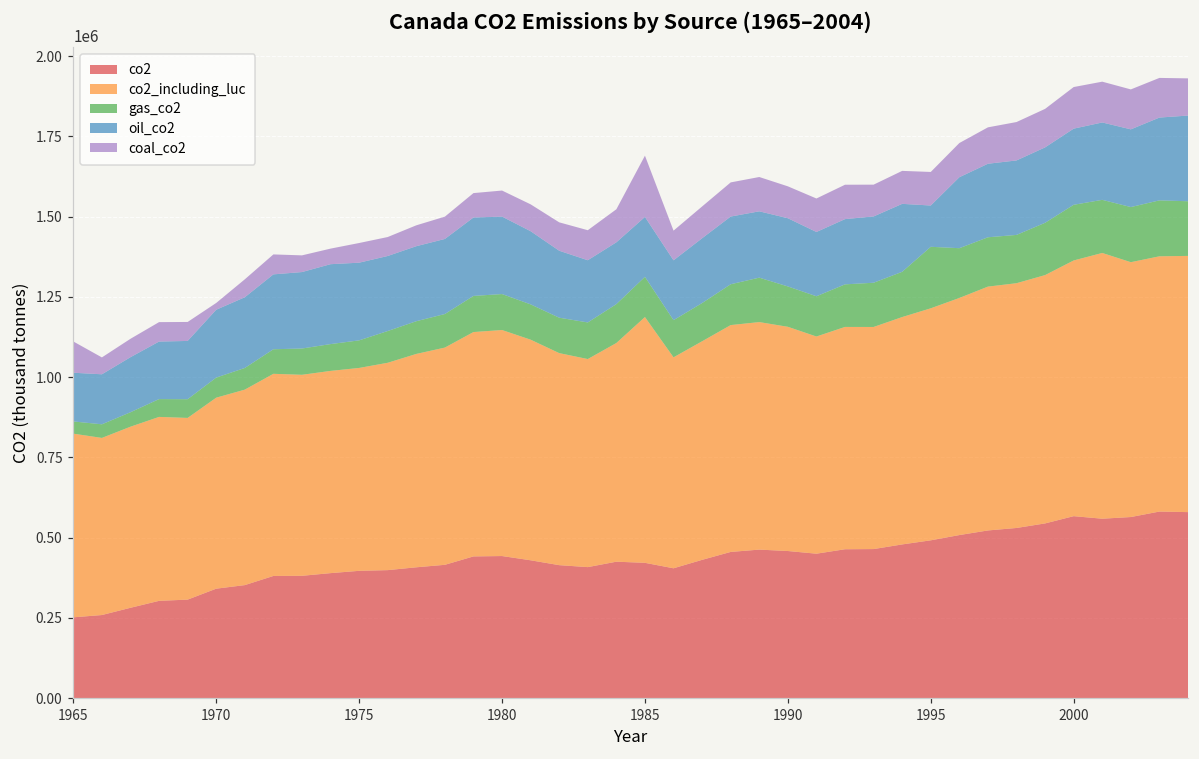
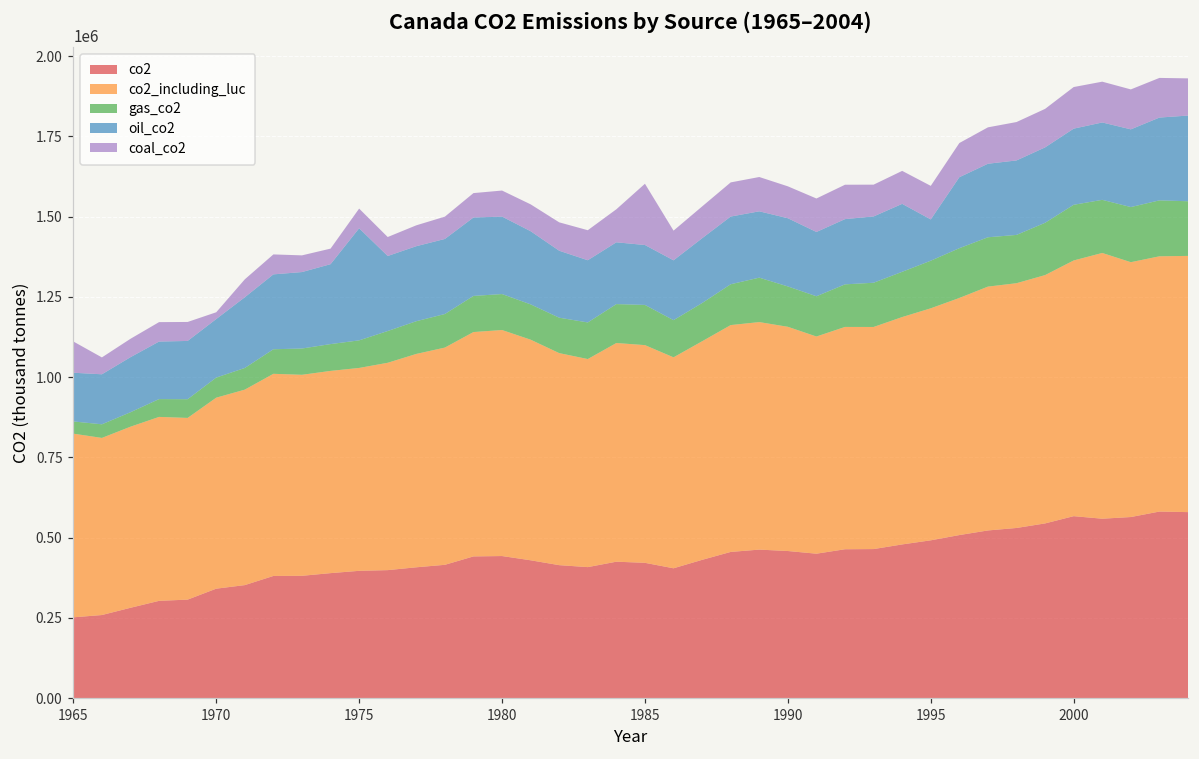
  {
    "co2": {
      "1965": 250000,
      "1970": 340000,
      "1975": 400000,
      "1980": 440000,
      "1985": 420000,
      "1990": 460000,
      "1995": 490000,
      "2000": 570000
    },
    "co2_including_luc": {
      "1965": 570000,
      "1970": 600000,
      "1975": 630000,
      "1980": 700000,
-     "1985": 770000,
+     "1985": 680000,
      "1990": 700000,
      "1995": 720000,
      "2000": 800000
    },
    "gas_co2": {
      "1965": 40000,
      "1970": 60000,
      "1975": 90000,
      "1980": 110000,
      "1985": 130000,
      "1990": 130000,
-     "1995": 190000,
+     "1995": 150000,
      "2000": 170000
    },
    "oil_co2": {
      "1965": 150000,
-     "1970": 210000,
-     "1975": 240000,
+     "1970": 180000,
+     "1975": 350000,
      "1980": 240000,
      "1985": 190000,
      "1990": 210000,
      "1995": 130000,
      "2000": 240000
    },
    "coal_co2": {
      "1965": 100000,
      "1970": 20000,
      "1975": 60000,
      "1980": 80000,
      "1985": 190000,
      "1990": 100000,
      "1995": 100000,
      "2000": 130000
    }
  }
